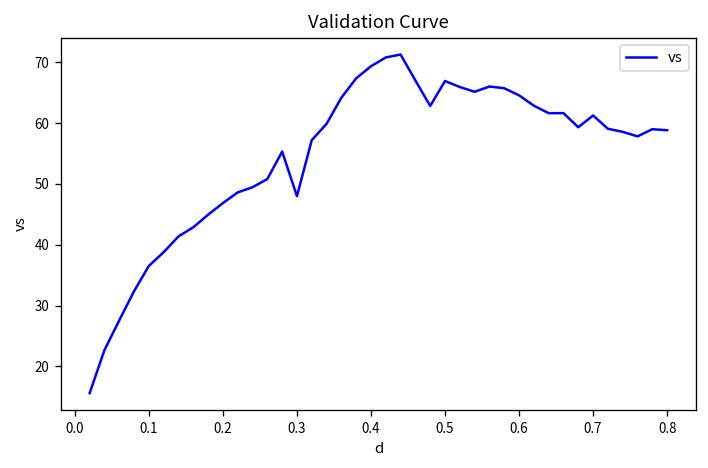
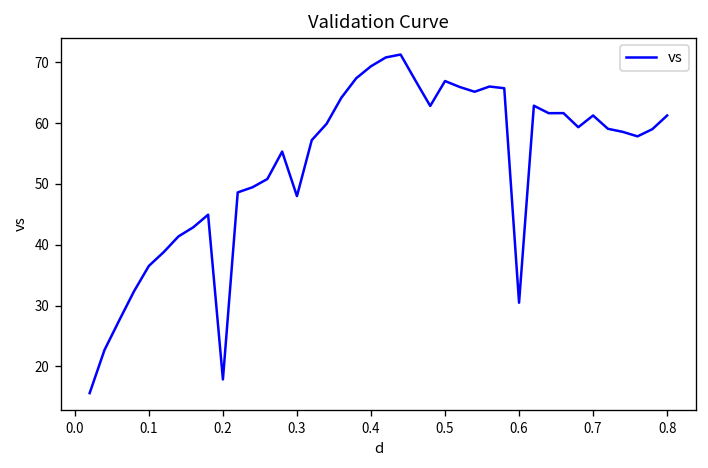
  {
    "0.1": 37,
-   "0.2": 47,
+   "0.2": 18,
    "0.3": 48,
    "0.4": 69,
    "0.5": 67,
-   "0.6": 65,
+   "0.6": 30,
    "0.7": 61,
-   "0.8": 59
+   "0.8": 61
  }
